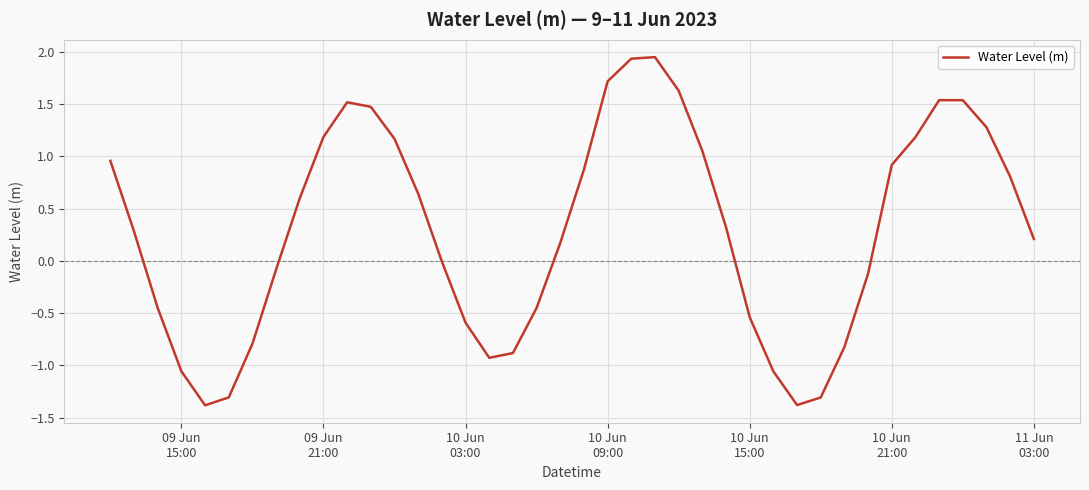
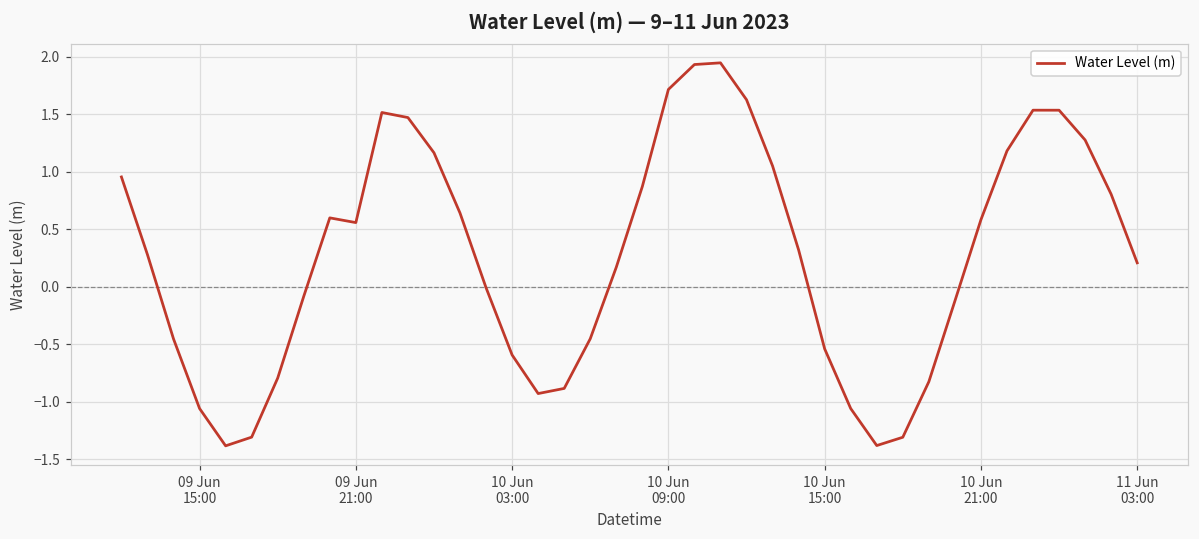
  {
    "09 Jun 15:00": -1.06,
-   "09 Jun 21:00": 1.19,
+   "09 Jun 21:00": 0.56,
    "10 Jun 03:00": -0.59,
    "10 Jun 09:00": 1.72,
    "10 Jun 15:00": -0.54,
-   "10 Jun 21:00": 0.92,
+   "10 Jun 21:00": 0.58,
    "11 Jun 03:00": 0.21
  }
